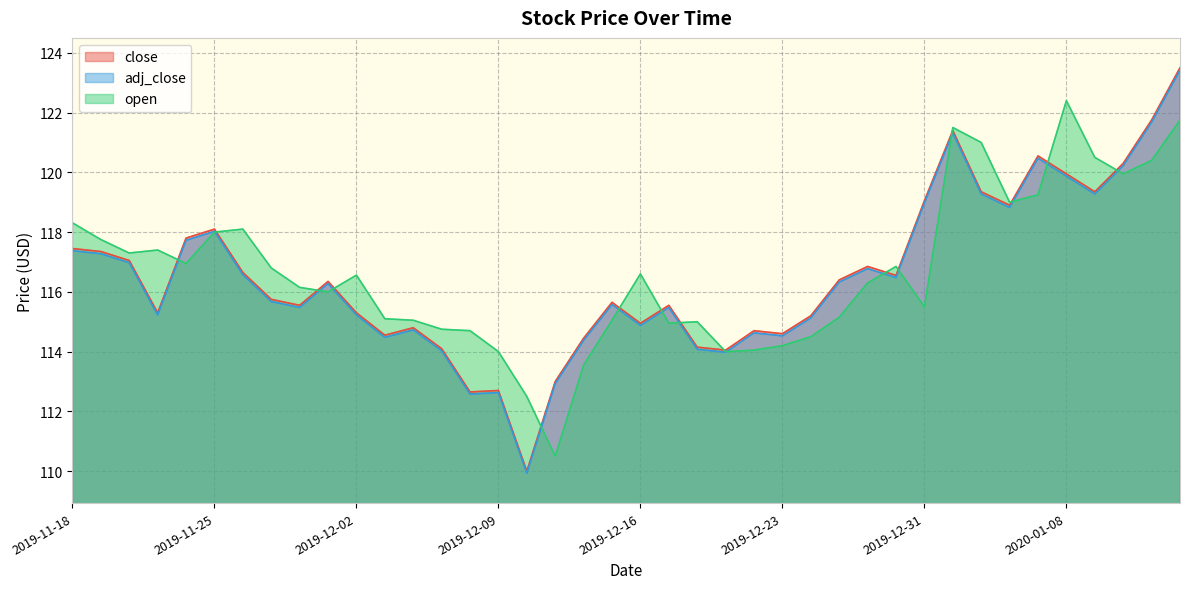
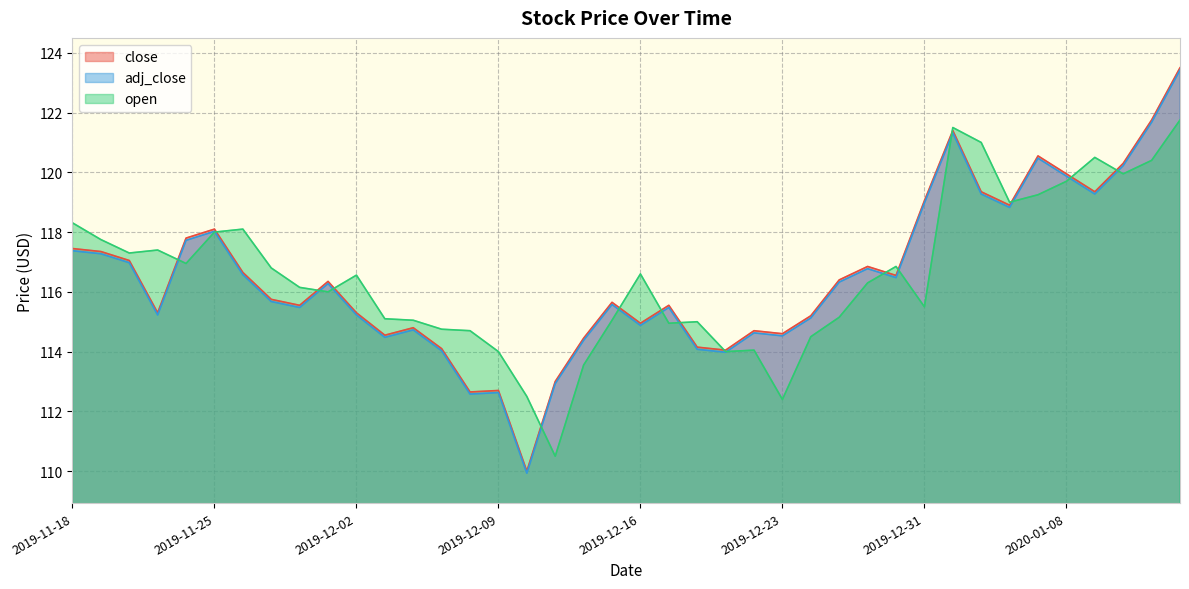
  {
    "open": {
      "2019-11-18": 118.3,
      "2019-12-02": 116.6,
      "2019-12-09": 114.0,
      "2019-12-16": 116.6,
-     "2019-12-23": 114.2,
+     "2019-12-23": 112.4,
      "2019-12-31": 115.5,
-     "2020-01-08": 122.4
+     "2020-01-08": 119.7
    }
  }
